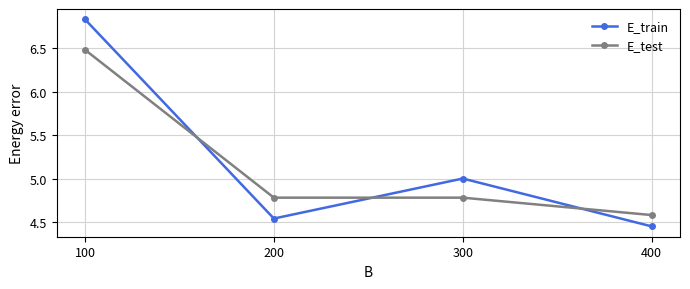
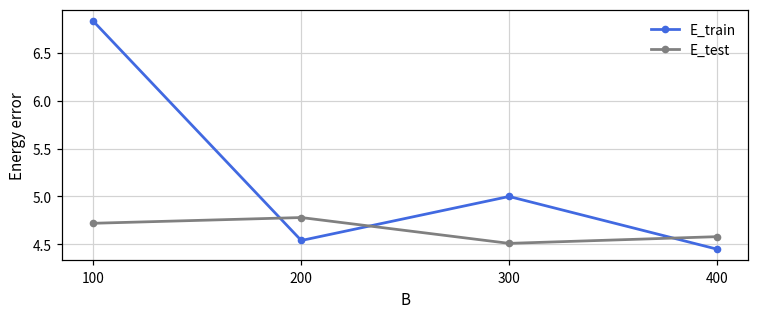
  {
    "E_train": {
      "100": 6.8,
      "200": 4.5,
      "300": 5.0,
      "400": 4.5
    },
    "E_test": {
-     "100": 6.5,
+     "100": 4.7,
      "200": 4.8,
-     "300": 4.8,
+     "300": 4.5,
      "400": 4.6
    }
  }
